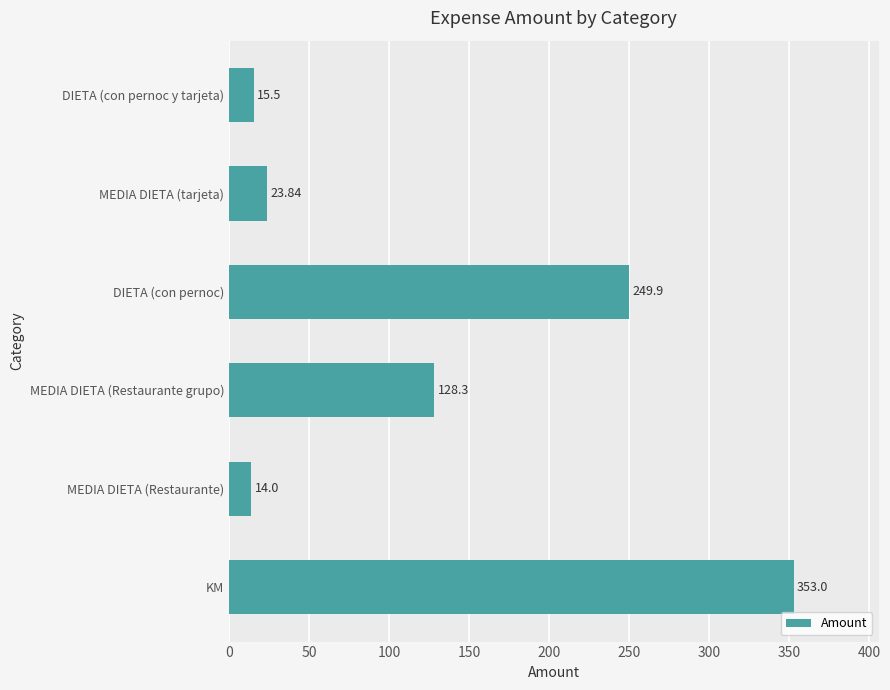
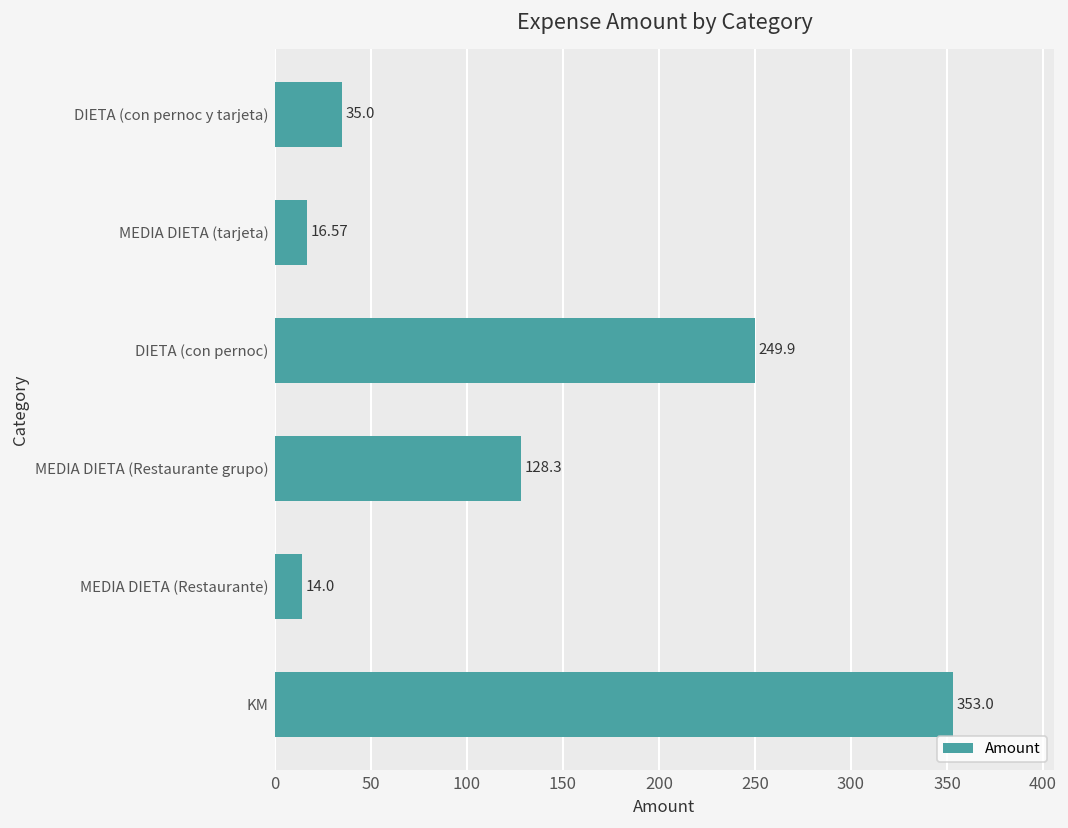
  {
-   "DIETA (con pernoc y tarjeta)": 15.5,
-   "MEDIA DIETA (tarjeta)": 23.84,
+   "DIETA (con pernoc y tarjeta)": 35.0,
+   "MEDIA DIETA (tarjeta)": 16.57,
    "DIETA (con pernoc)": 249.9,
    "MEDIA DIETA (Restaurante grupo)": 128.3,
    "MEDIA DIETA (Restaurante)": 14.0,
    "KM": 353.0
  }
